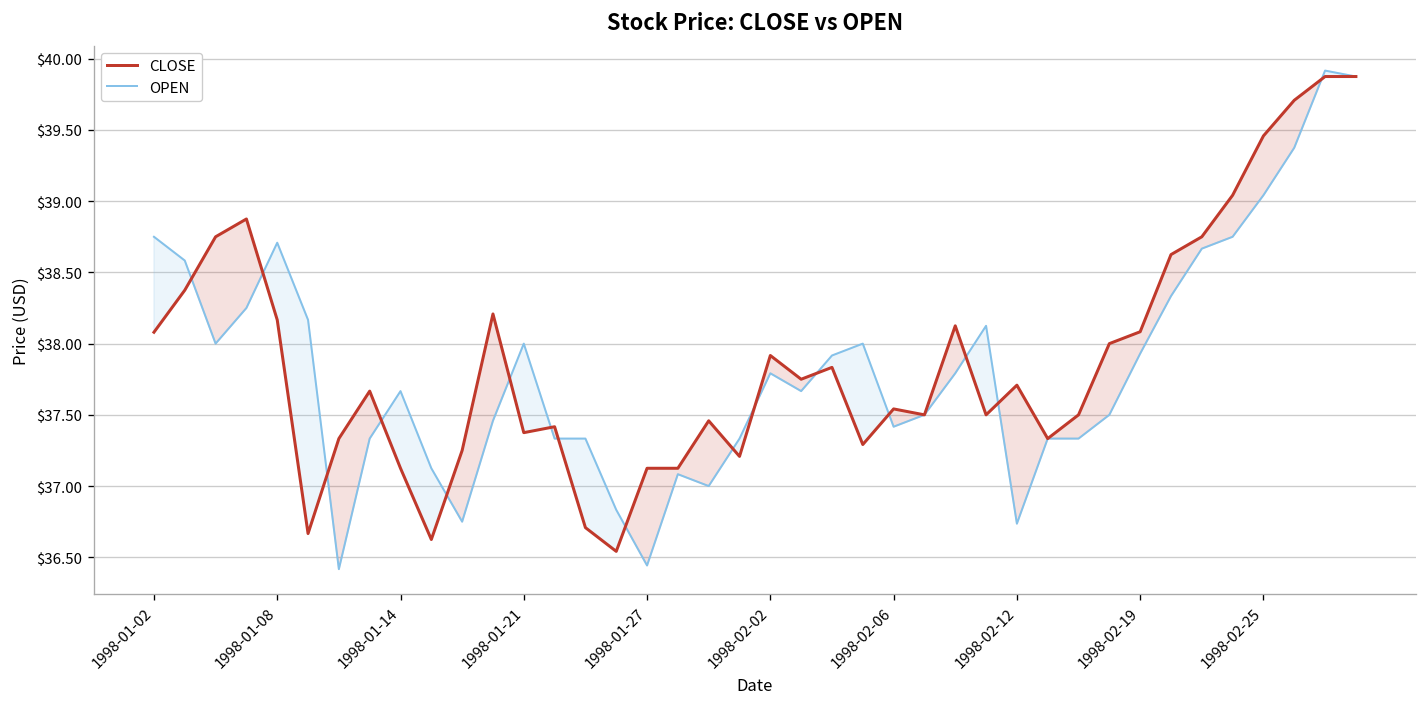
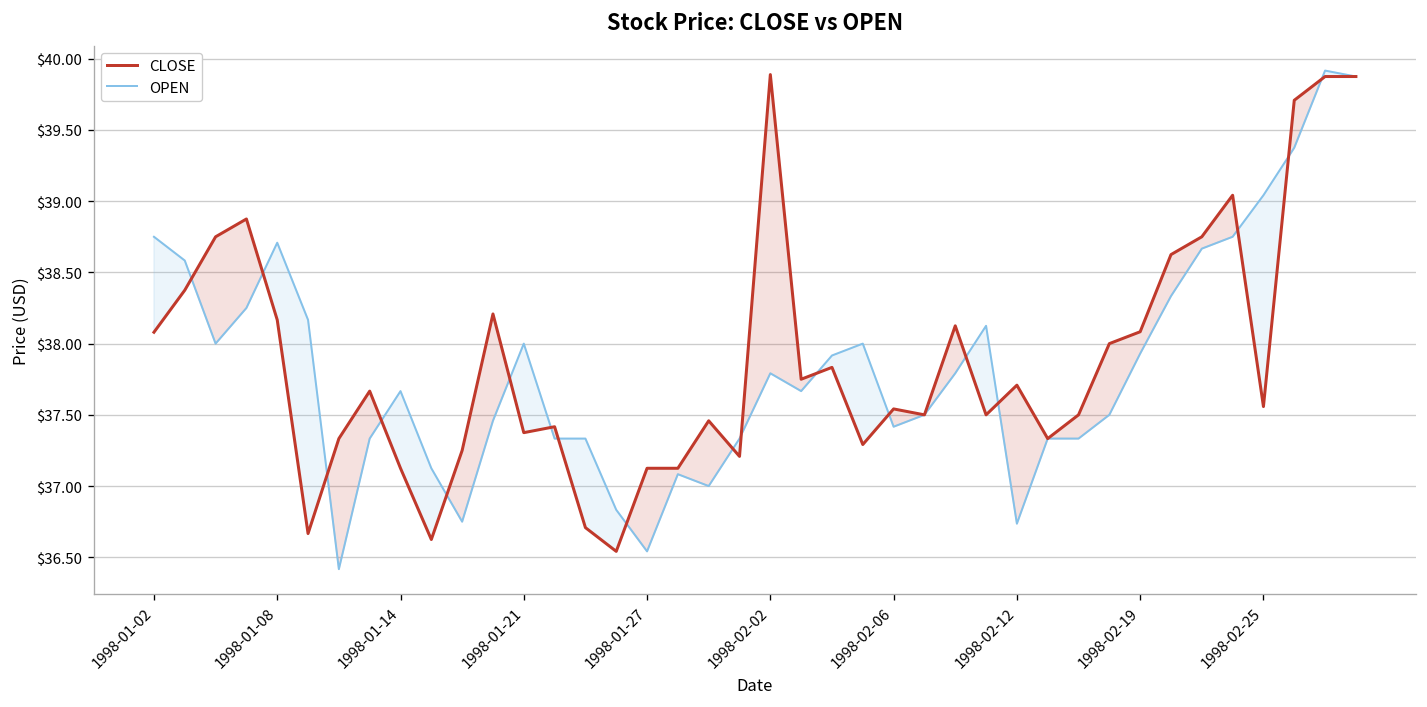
  {
    "CLOSE": {
      "1998-01-02": "$38.08",
      "1998-01-08": "$38.17",
      "1998-01-14": "$37.13",
      "1998-01-21": "$37.38",
      "1998-01-27": "$37.13",
-     "1998-02-02": "$37.92",
+     "1998-02-02": "$39.89",
      "1998-02-06": "$37.54",
      "1998-02-12": "$37.71",
      "1998-02-19": "$38.08",
-     "1998-02-25": "$39.46"
+     "1998-02-25": "$37.56"
    },
    "OPEN": {
      "1998-01-02": "$38.75",
      "1998-01-08": "$38.71",
      "1998-01-14": "$37.67",
      "1998-01-21": "$38.00",
-     "1998-01-27": "$36.44",
+     "1998-01-27": "$36.54",
      "1998-02-02": "$37.79",
      "1998-02-06": "$37.42",
      "1998-02-12": "$36.74",
      "1998-02-19": "$37.93",
      "1998-02-25": "$39.04"
    }
  }
